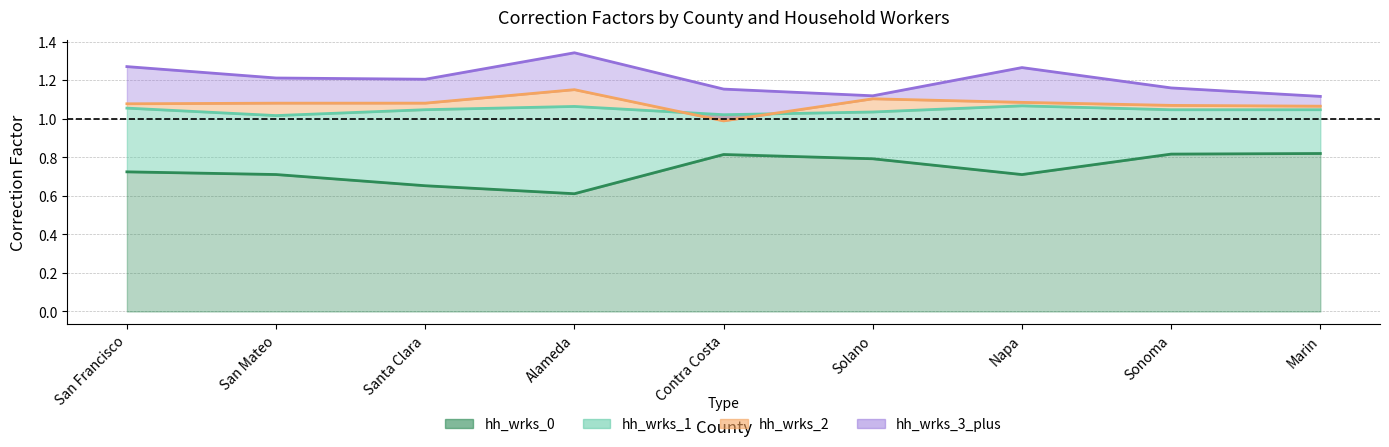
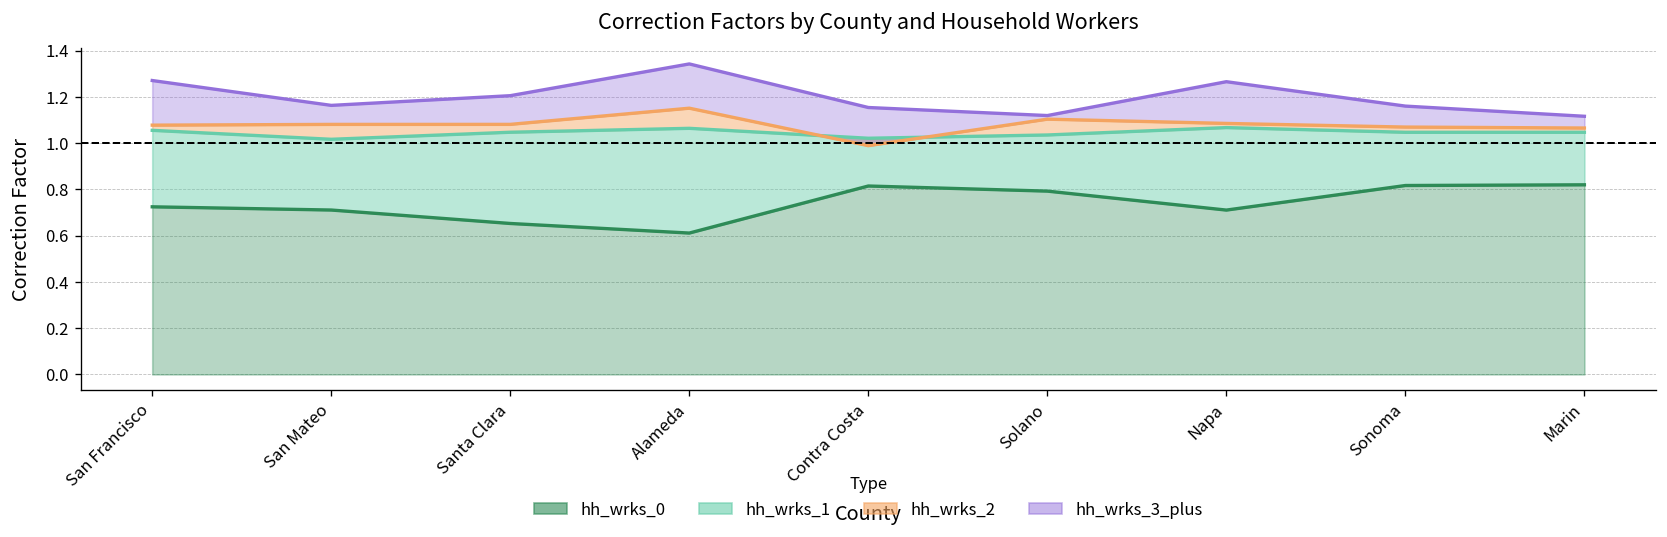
  {
    "hh_wrks_3_plus": {
      "San Francisco": 1.27,
-     "San Mateo": 1.21,
+     "San Mateo": 1.16,
      "Santa Clara": 1.20,
      "Alameda": 1.34,
      "Contra Costa": 1.15,
      "Solano": 1.12,
      "Napa": 1.27,
      "Sonoma": 1.16,
      "Marin": 1.12
    }
  }
